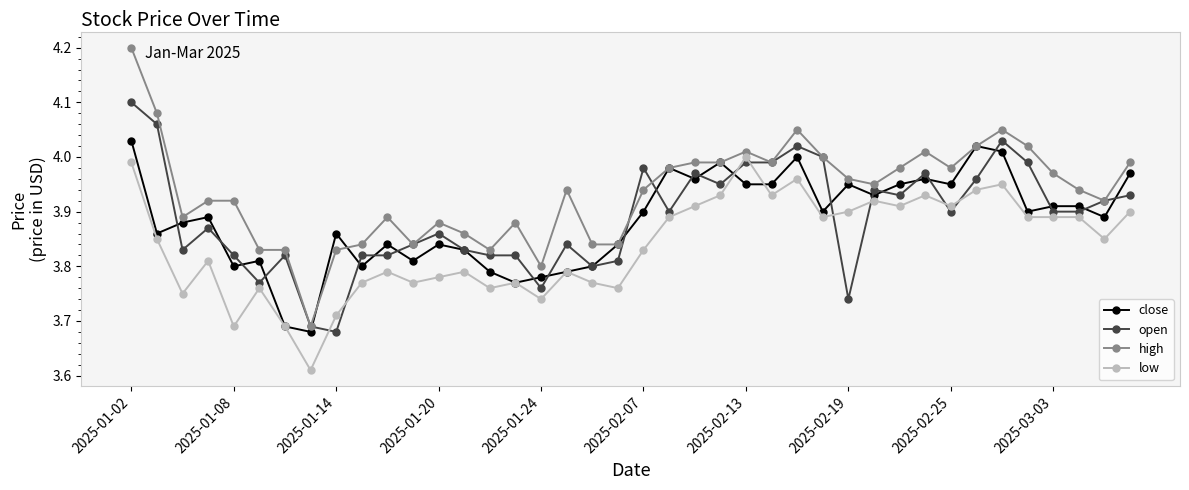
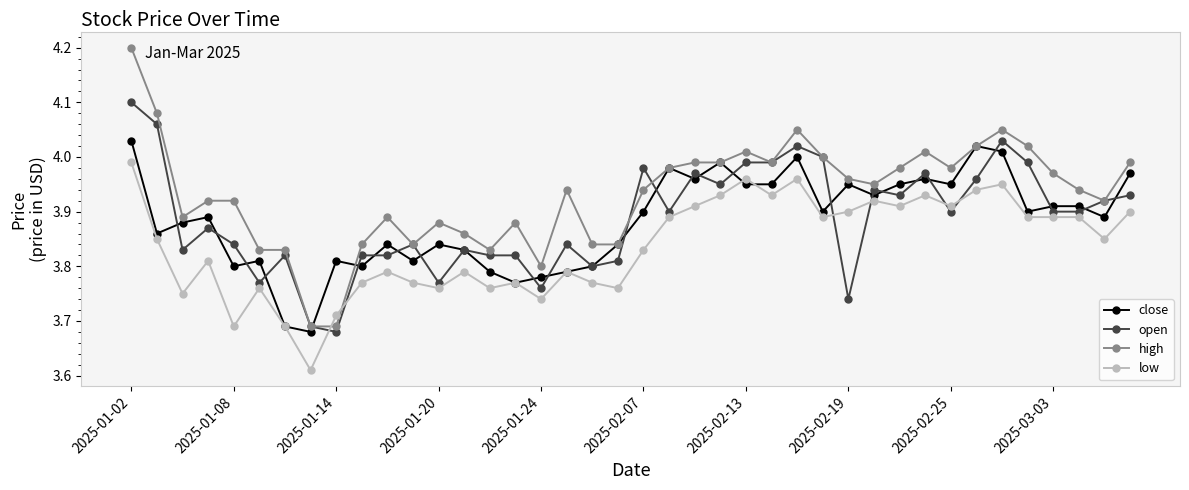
  {
    "close": {
      "2025-01-02": 4.03,
      "2025-01-08": 3.80,
-     "2025-01-14": 3.86,
+     "2025-01-14": 3.81,
      "2025-01-20": 3.84,
      "2025-01-24": 3.78,
      "2025-02-07": 3.90,
      "2025-02-13": 3.95,
      "2025-02-19": 3.95,
      "2025-02-25": 3.95,
      "2025-03-03": 3.91
    },
    "open": {
      "2025-01-02": 4.10,
-     "2025-01-08": 3.82,
+     "2025-01-08": 3.84,
      "2025-01-14": 3.68,
-     "2025-01-20": 3.86,
+     "2025-01-20": 3.77,
      "2025-01-24": 3.76,
      "2025-02-07": 3.98,
      "2025-02-13": 3.99,
      "2025-02-19": 3.74,
      "2025-02-25": 3.90,
      "2025-03-03": 3.90
    },
    "high": {
      "2025-01-02": 4.20,
      "2025-01-08": 3.92,
-     "2025-01-14": 3.83,
+     "2025-01-14": 3.69,
      "2025-01-20": 3.88,
      "2025-01-24": 3.80,
      "2025-02-07": 3.94,
      "2025-02-13": 4.01,
      "2025-02-19": 3.96,
      "2025-02-25": 3.98,
      "2025-03-03": 3.97
    },
    "low": {
      "2025-01-02": 3.99,
      "2025-01-08": 3.69,
      "2025-01-14": 3.71,
-     "2025-01-20": 3.78,
+     "2025-01-20": 3.76,
      "2025-01-24": 3.74,
      "2025-02-07": 3.83,
-     "2025-02-13": 4.00,
+     "2025-02-13": 3.96,
      "2025-02-19": 3.90,
      "2025-02-25": 3.91,
      "2025-03-03": 3.89
    }
  }
